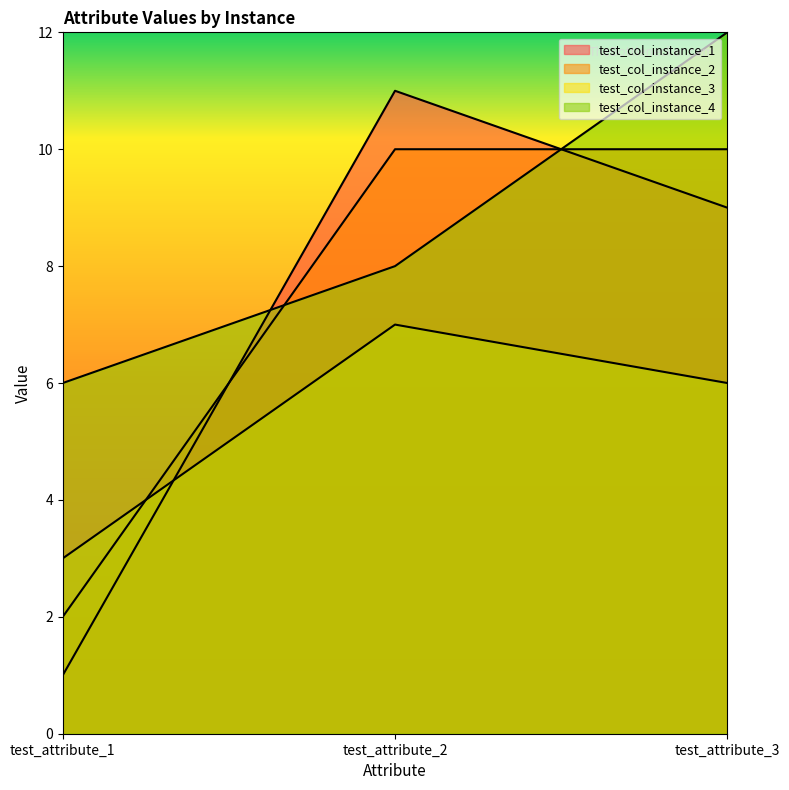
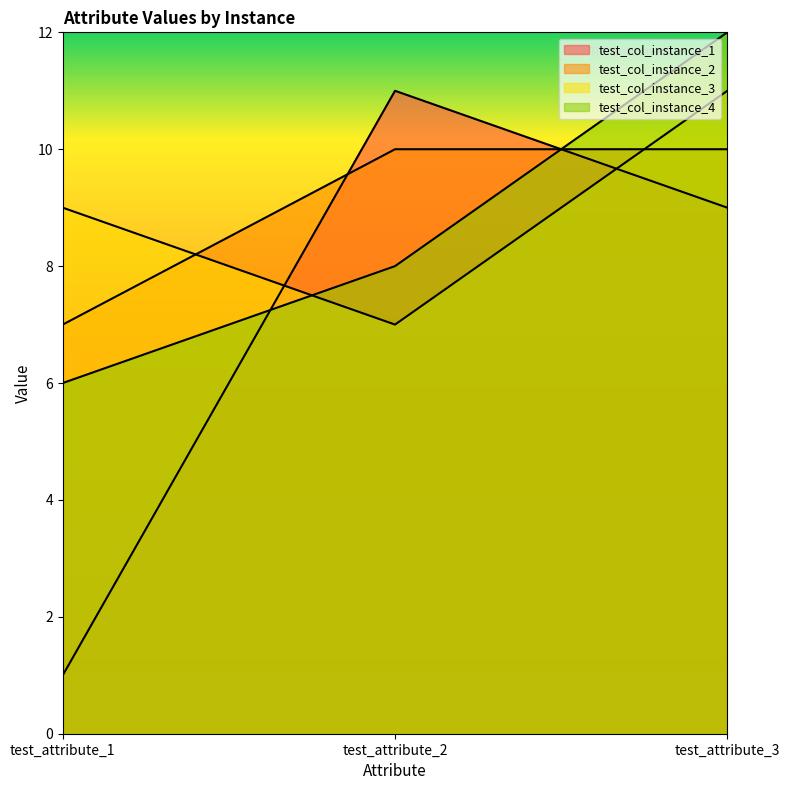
  {
    "test_col_instance_1": {
      "test_attribute_1": 1,
      "test_attribute_2": 11,
      "test_attribute_3": 9
    },
    "test_col_instance_2": {
-     "test_attribute_1": 2,
+     "test_attribute_1": 7,
      "test_attribute_2": 10,
      "test_attribute_3": 10
    },
    "test_col_instance_3": {
-     "test_attribute_1": 3,
+     "test_attribute_1": 9,
      "test_attribute_2": 7,
-     "test_attribute_3": 6
+     "test_attribute_3": 11
    },
    "test_col_instance_4": {
      "test_attribute_1": 6,
      "test_attribute_2": 8,
      "test_attribute_3": 12
    }
  }
